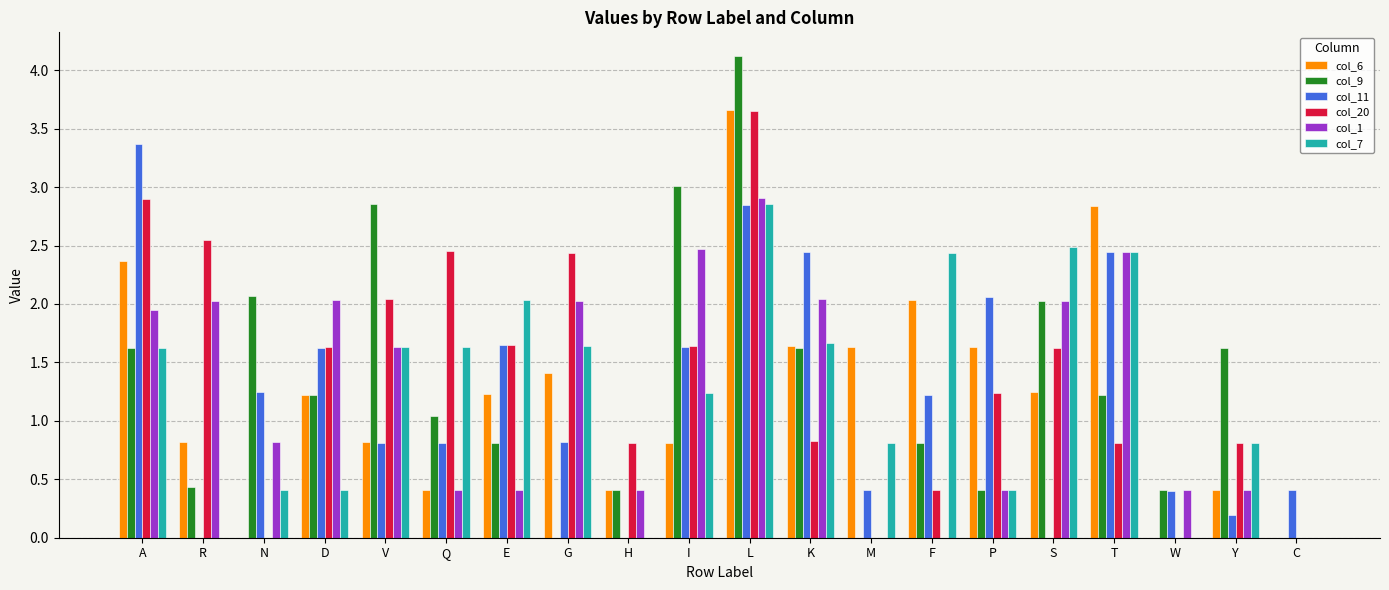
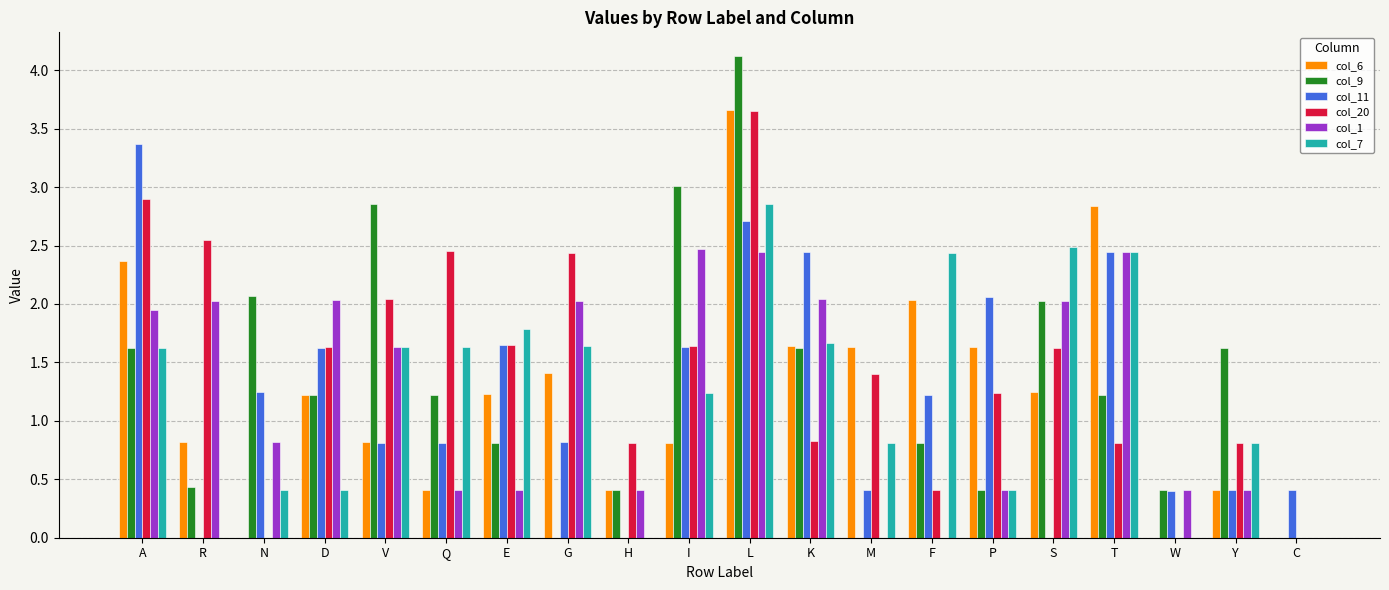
  {
    "col_6": {
      "A": 2.37,
      "R": 0.82,
      "N": 0.00,
      "D": 1.22,
      "V": 0.82,
      "Q": 0.41,
      "E": 1.23,
      "G": 1.41,
      "H": 0.41,
      "I": 0.81,
      "L": 3.66,
      "K": 1.64,
      "M": 1.64,
      "F": 2.04,
      "P": 1.63,
      "S": 1.24,
      "T": 2.84,
      "W": 0.00,
      "Y": 0.40,
      "C": 0.00
    },
    "col_9": {
      "A": 1.63,
      "R": 0.43,
      "N": 2.07,
      "D": 1.23,
      "V": 2.85,
-     "Q": 1.04,
+     "Q": 1.22,
      "E": 0.81,
      "G": 0.00,
      "H": 0.41,
      "I": 3.01,
      "L": 4.12,
      "K": 1.62,
      "M": 0.00,
      "F": 0.81,
      "P": 0.41,
      "S": 2.03,
      "T": 1.22,
      "W": 0.40,
      "Y": 1.62,
      "C": 0.00
    },
    "col_11": {
      "A": 3.37,
      "R": 0.00,
      "N": 1.25,
      "D": 1.63,
      "V": 0.81,
      "Q": 0.81,
      "E": 1.65,
      "G": 0.82,
      "H": 0.00,
      "I": 1.63,
-     "L": 2.85,
+     "L": 2.71,
      "K": 2.44,
      "M": 0.41,
      "F": 1.22,
      "P": 2.06,
      "S": 0.00,
      "T": 2.45,
      "W": 0.40,
-     "Y": 0.19,
+     "Y": 0.41,
      "C": 0.41
    },
    "col_20": {
      "A": 2.9,
      "R": 2.55,
      "N": 0.0,
      "D": 1.64,
      "V": 2.05,
      "Q": 2.45,
      "E": 1.65,
      "G": 2.44,
      "H": 0.8,
      "I": 1.64,
      "L": 3.65,
      "K": 0.82,
-     "M": 0.0,
+     "M": 1.4,
      "F": 0.4,
      "P": 1.24,
      "S": 1.63,
      "T": 0.8,
      "W": 0.0,
      "Y": 0.8,
      "C": 0.0
    },
    "col_1": {
      "A": 1.95,
      "R": 2.03,
      "N": 0.82,
      "D": 2.03,
      "V": 1.64,
      "Q": 0.41,
      "E": 0.41,
      "G": 2.03,
      "H": 0.41,
      "I": 2.47,
-     "L": 2.90,
+     "L": 2.44,
      "K": 2.04,
      "M": 0.00,
      "F": 0.00,
      "P": 0.41,
      "S": 2.03,
      "T": 2.45,
      "W": 0.41,
      "Y": 0.41,
      "C": 0.00
    },
    "col_7": {
      "A": 1.62,
      "R": 0.00,
      "N": 0.40,
      "D": 0.41,
      "V": 1.63,
      "Q": 1.63,
-     "E": 2.03,
+     "E": 1.78,
      "G": 1.64,
      "H": 0.00,
      "I": 1.24,
      "L": 2.86,
      "K": 1.67,
      "M": 0.81,
      "F": 2.44,
      "P": 0.41,
      "S": 2.49,
      "T": 2.45,
      "W": 0.00,
      "Y": 0.81,
      "C": 0.00
    }
  }
